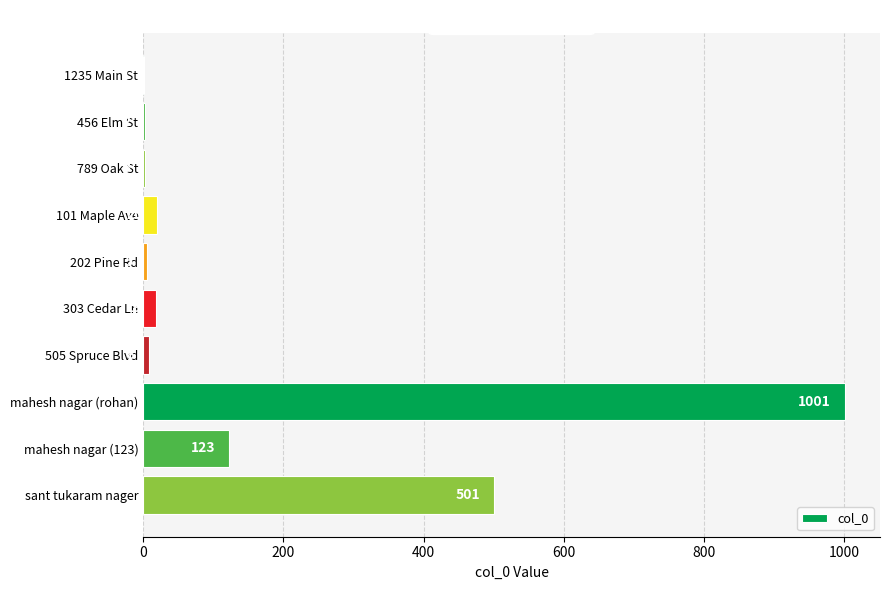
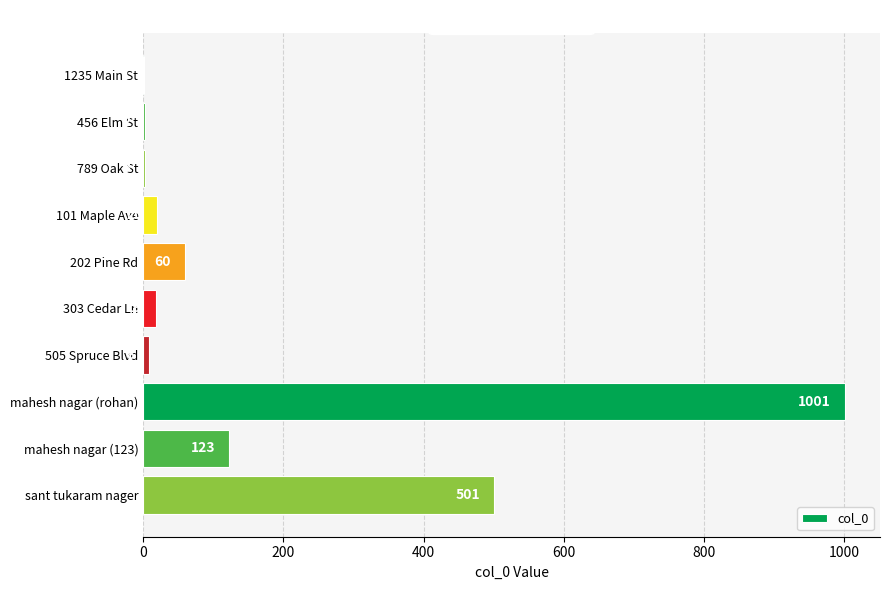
  {
    "101 Maple Ave": 20,
-   "202 Pine Rd": 10,
+   "202 Pine Rd": 60,
    "303 Cedar Ln": 20,
    "505 Spruce Blvd": 10
  }
